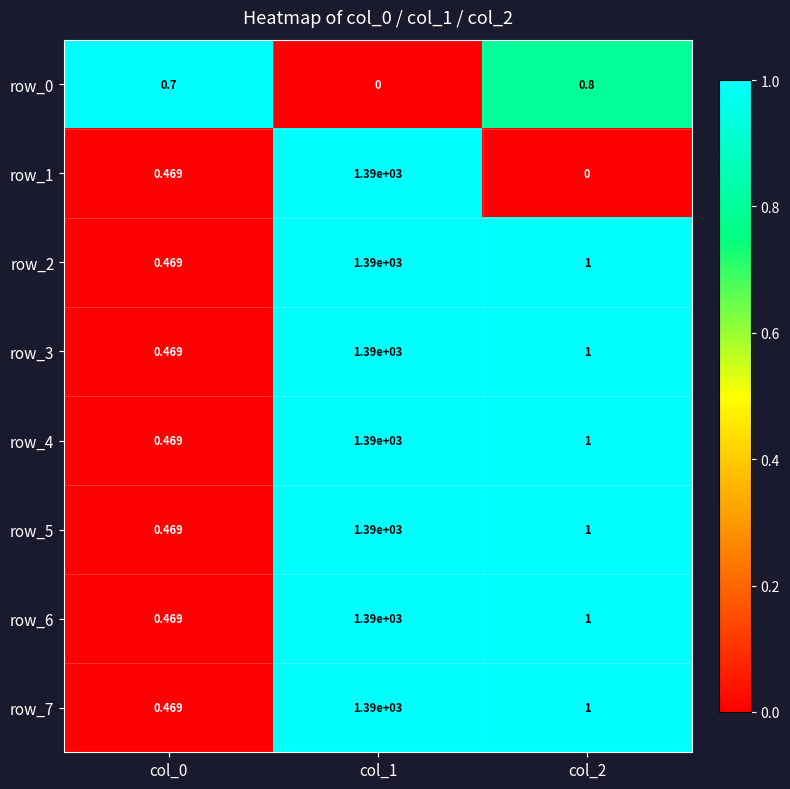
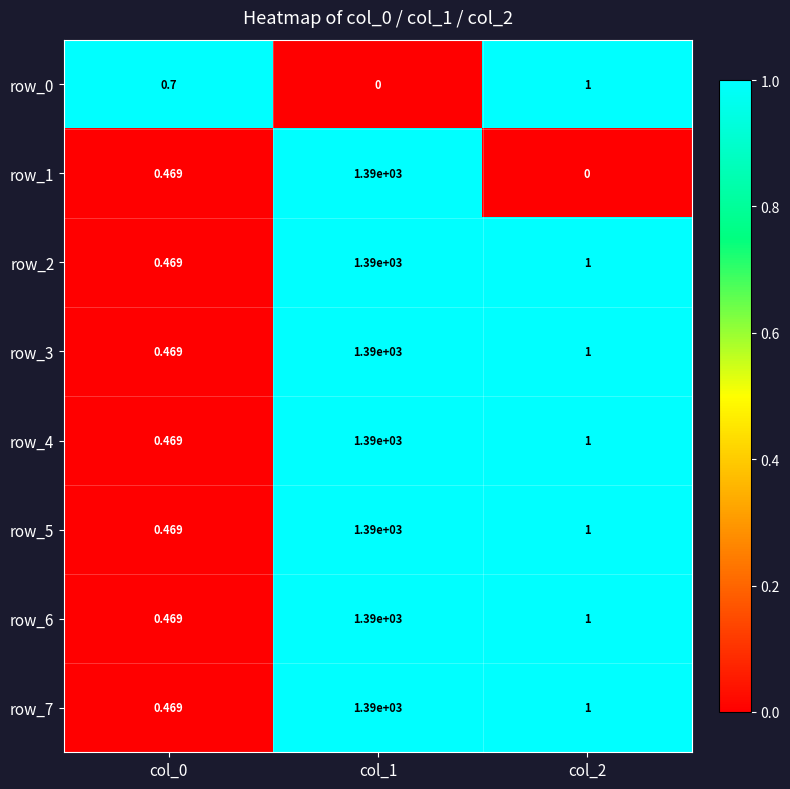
  {
    "row_0": {
      "col_0": "0.7",
      "col_1": "0",
-     "col_2": "0.8"
+     "col_2": "1"
    },
    "row_1": {
      "col_0": "0.469",
      "col_1": "1.39e+03",
      "col_2": "0"
    },
    "row_2": {
      "col_0": "0.469",
      "col_1": "1.39e+03",
      "col_2": "1"
    },
    "row_3": {
      "col_0": "0.469",
      "col_1": "1.39e+03",
      "col_2": "1"
    },
    "row_4": {
      "col_0": "0.469",
      "col_1": "1.39e+03",
      "col_2": "1"
    },
    "row_5": {
      "col_0": "0.469",
      "col_1": "1.39e+03",
      "col_2": "1"
    },
    "row_6": {
      "col_0": "0.469",
      "col_1": "1.39e+03",
      "col_2": "1"
    },
    "row_7": {
      "col_0": "0.469",
      "col_1": "1.39e+03",
      "col_2": "1"
    }
  }
